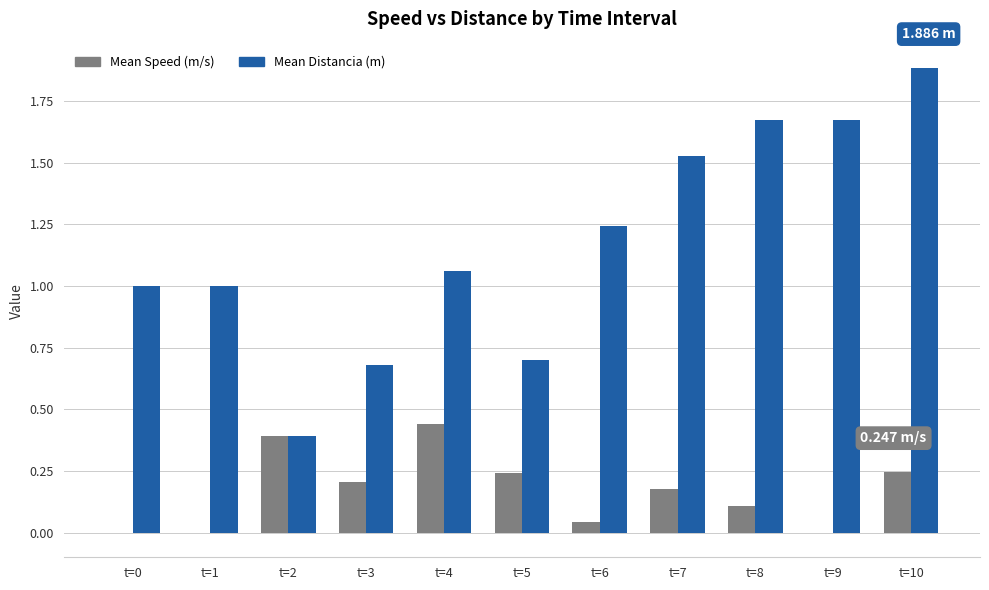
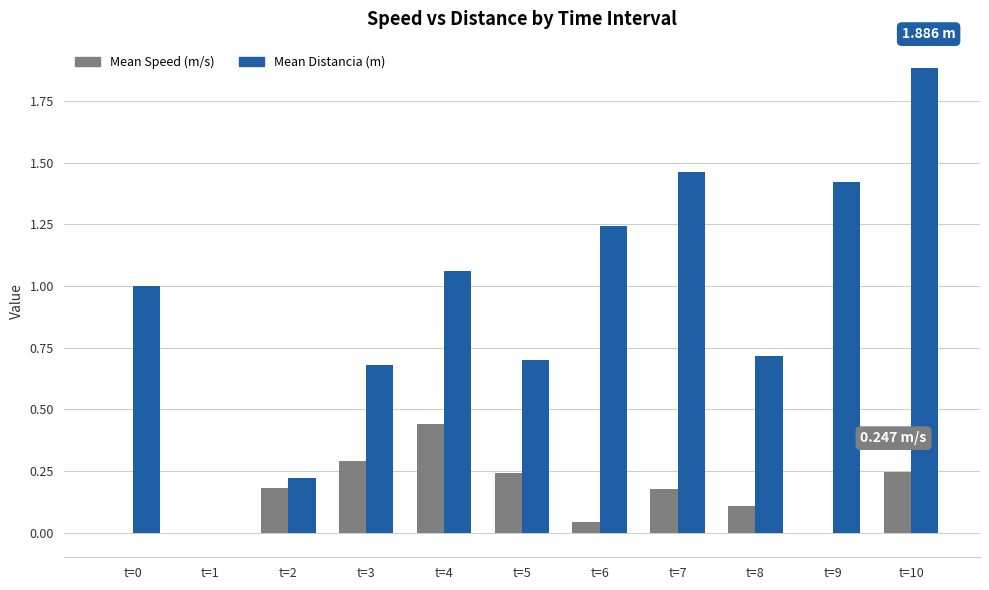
  {
    "Mean Speed (m/s)": {
      "t=0": 0.00,
      "t=1": 0.00,
-     "t=2": 0.39,
-     "t=3": 0.20,
+     "t=2": 0.18,
+     "t=3": 0.29,
      "t=4": 0.44,
      "t=5": 0.24,
      "t=6": 0.05,
      "t=7": 0.18,
      "t=8": 0.11,
      "t=9": 0.00
    },
    "Mean Distancia (m)": {
      "t=0": 1.00,
-     "t=1": 1,
-     "t=2": 0.39,
+     "t=1": 0,
+     "t=2": 0.22,
      "t=3": 0.68,
      "t=4": 1.06,
      "t=5": 0.70,
      "t=6": 1.25,
-     "t=7": 1.53,
-     "t=8": 1.67,
-     "t=9": 1.67
+     "t=7": 1.46,
+     "t=8": 0.72,
+     "t=9": 1.42
    }
  }
